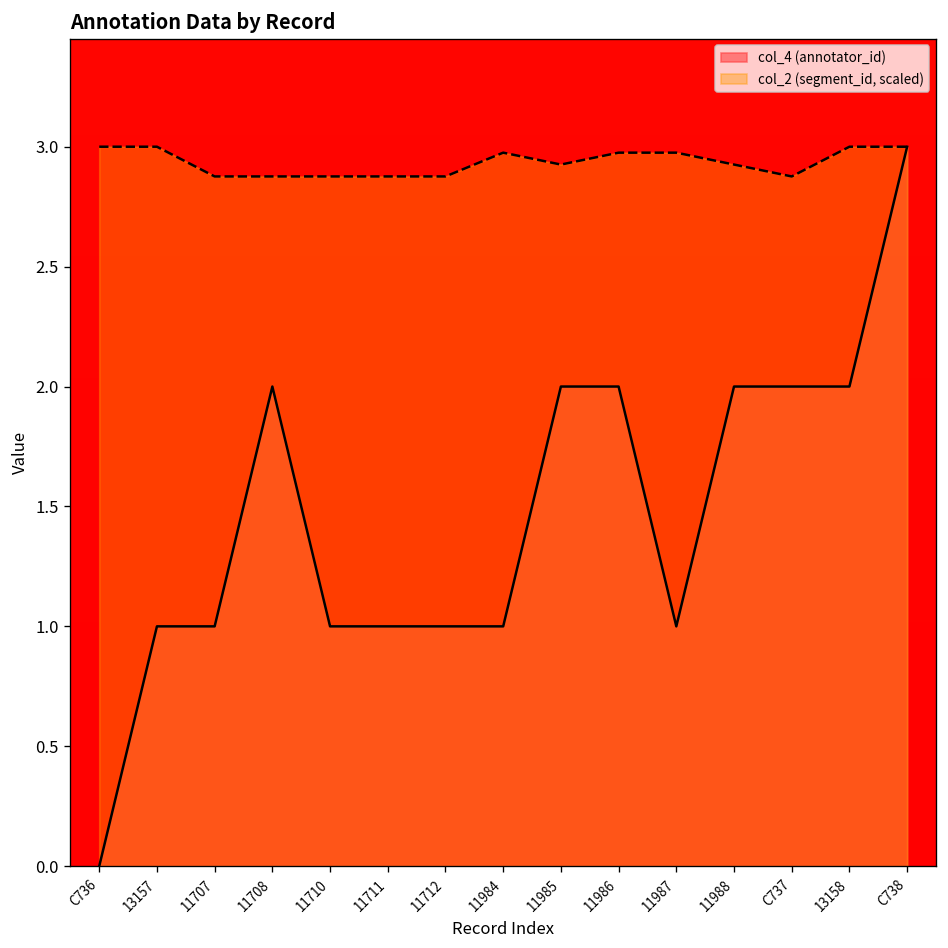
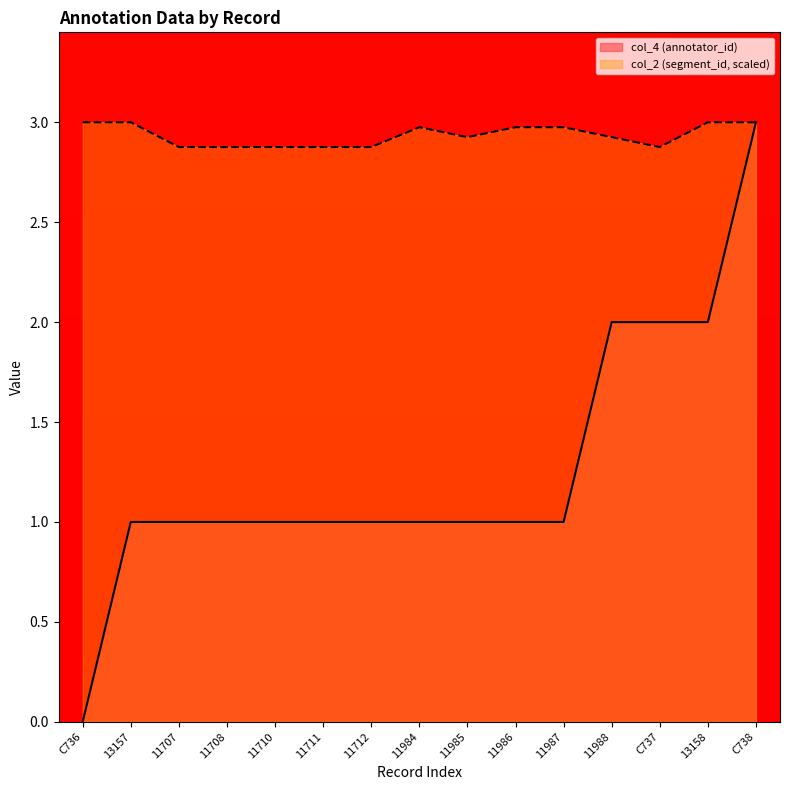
  {
    "col_4 (annotator_id)": {
      "C736": 0,
      "13157": 1,
      "11707": 1,
-     "11708": 2,
+     "11708": 1,
      "11710": 1,
      "11711": 1,
      "11712": 1,
      "11984": 1,
-     "11985": 2,
-     "11986": 2,
+     "11985": 1,
+     "11986": 1,
      "11987": 1,
      "11988": 2,
      "C737": 2,
      "13158": 2
    },
    "col_2 (segment_id, scaled)": {
      "C736": 3,
      "13157": 3,
      "11707": 2.88,
      "11708": 2.88,
      "11710": 2.88,
      "11711": 2.88,
      "11712": 2.88,
      "11984": 2.98,
      "11985": 2.93,
      "11986": 2.98,
      "11987": 2.98,
      "11988": 2.93,
      "C737": 2.88,
      "13158": 3
    }
  }
